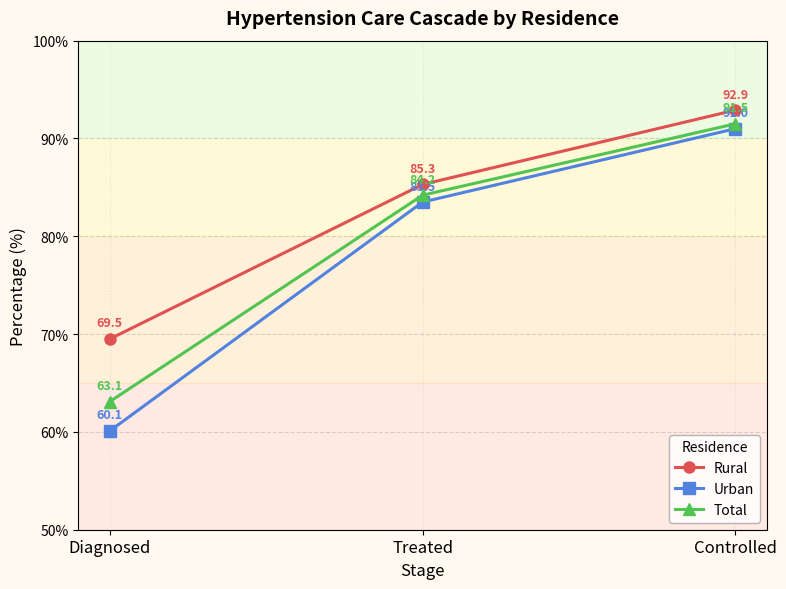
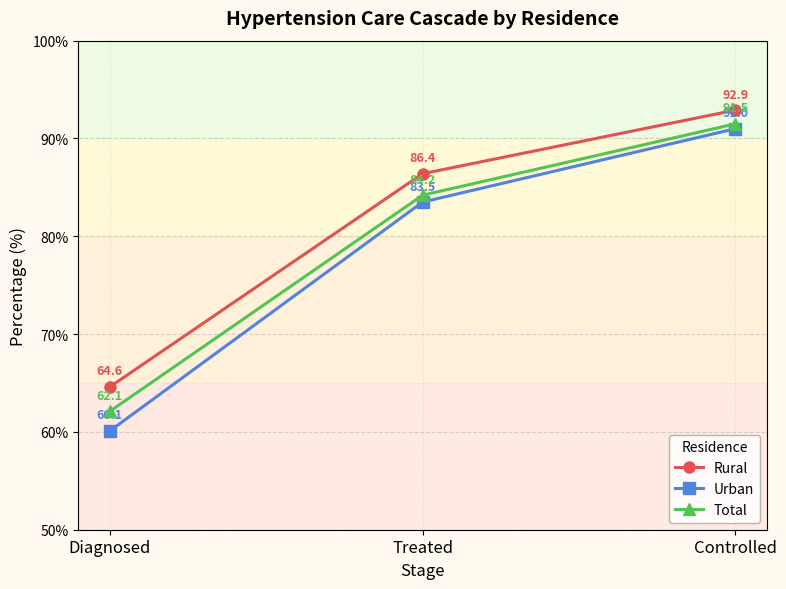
  {
    "Rural": {
-     "Diagnosed": 69.5,
-     "Treated": 85.3,
+     "Diagnosed": 64.6,
+     "Treated": 86.4,
      "Controlled": 92.9
    },
    "Urban": {
      "Diagnosed": 60.1
    },
    "Total": {
-     "Diagnosed": 63.1
+     "Diagnosed": 62.1
    }
  }
